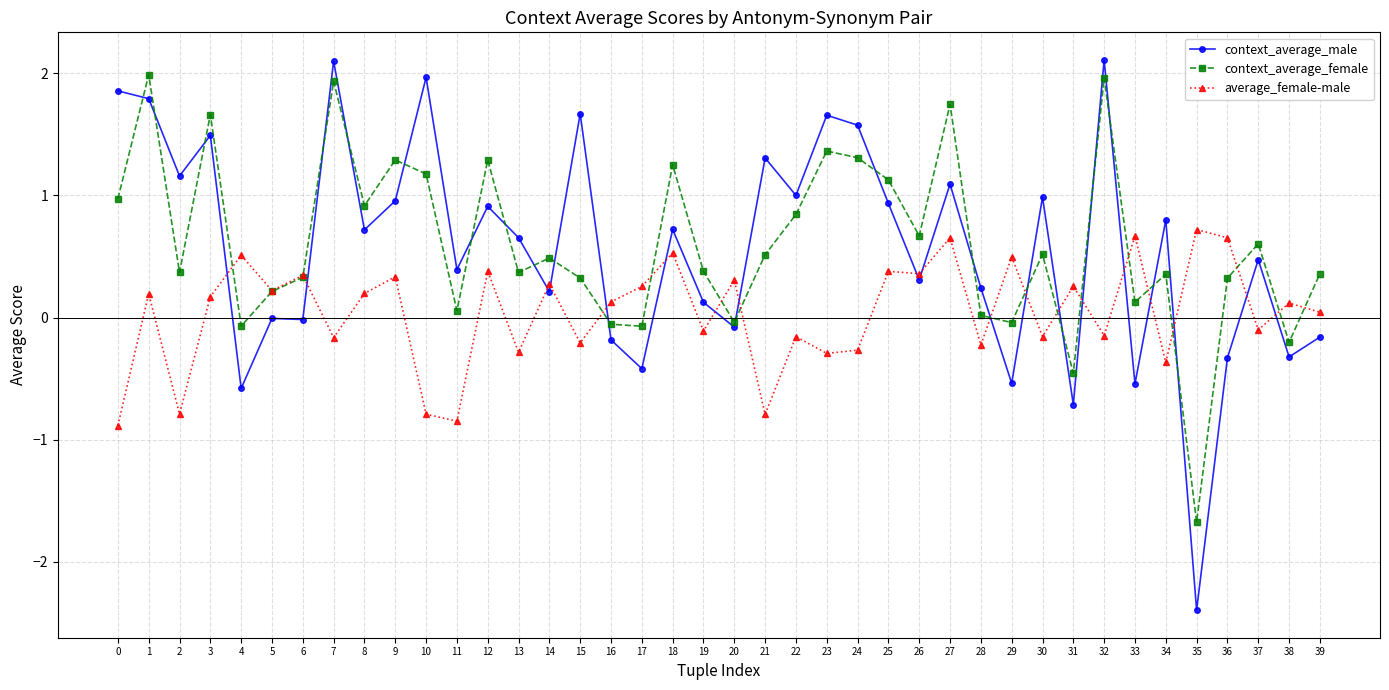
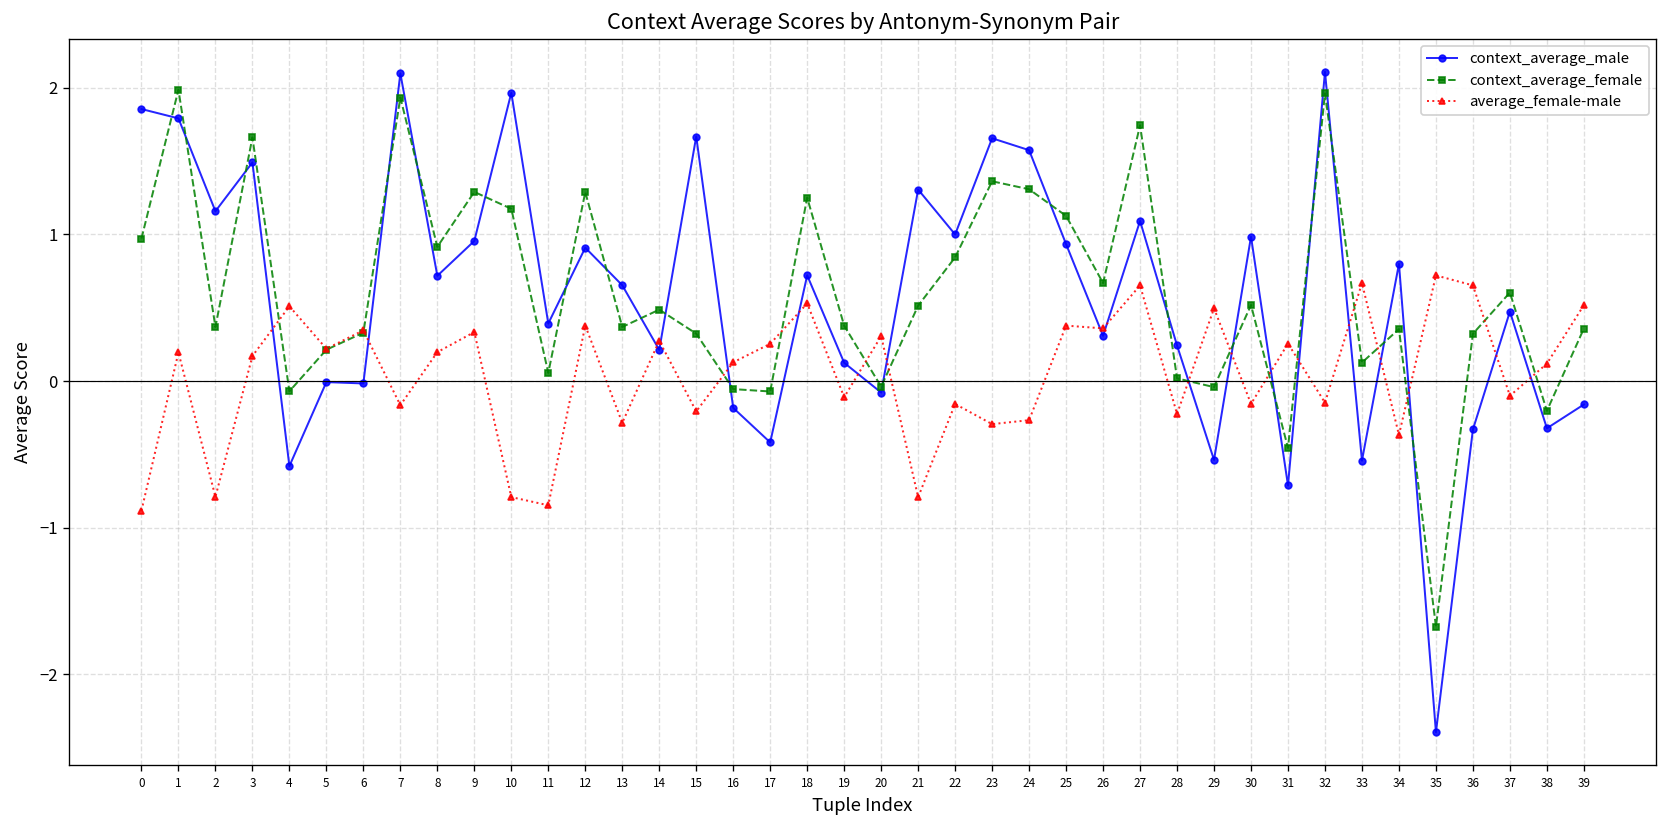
  {
    "context_average_male": {
      "0": 1.86,
      "1": 1.79,
      "2": 1.16,
      "3": 1.49,
      "4": -0.58,
      "5": -0.01,
      "6": -0.02,
      "7": 2.10,
      "8": 0.72,
      "9": 0.96,
      "10": 1.97,
      "11": 0.39,
      "12": 0.91,
      "13": 0.65,
      "14": 0.21,
      "15": 1.67,
      "16": -0.18,
      "17": -0.42,
      "18": 0.72,
      "19": 0.12,
      "20": -0.08,
      "21": 1.31,
      "22": 1.00,
      "23": 1.66,
      "24": 1.58,
      "25": 0.93,
      "26": 0.31,
      "27": 1.09,
      "28": 0.24,
      "29": -0.54,
      "30": 0.99,
      "31": -0.71,
      "32": 2.11,
      "33": -0.54,
      "34": 0.80,
      "35": -2.40,
      "36": -0.33,
      "37": 0.47,
      "38": -0.32,
      "39": -0.16
    },
    "context_average_female": {
      "0": 0.97,
      "1": 1.99,
      "2": 0.37,
      "3": 1.66,
      "4": -0.07,
      "7": 1.93,
      "8": 0.92,
      "9": 1.29,
      "10": 1.18,
      "11": 0.06,
      "12": 1.29,
      "13": 0.37,
      "14": 0.49,
      "15": 0.32,
      "16": -0.05,
      "17": -0.07,
      "18": 1.25,
      "19": 0.38,
      "20": -0.04,
      "21": 0.51,
      "22": 0.84,
      "23": 1.36,
      "24": 1.31,
      "25": 1.13,
      "26": 0.67,
      "27": 1.74,
      "28": 0.02,
      "29": -0.04,
      "30": 0.52,
      "31": -0.46,
      "32": 1.96,
      "33": 0.13,
      "34": 0.35,
      "35": -1.67,
      "36": 0.32,
      "37": 0.60,
      "38": -0.20,
      "39": 0.36
    },
    "average_female-male": {
      "0": -0.88,
      "1": 0.20,
      "2": -0.79,
      "3": 0.17,
      "4": 0.51,
      "7": -0.16,
      "8": 0.20,
      "9": 0.33,
      "10": -0.79,
      "11": -0.85,
      "12": 0.38,
      "13": -0.28,
      "14": 0.27,
      "15": -0.21,
      "16": 0.13,
      "17": 0.25,
      "18": 0.53,
      "19": -0.11,
      "20": 0.31,
      "21": -0.79,
      "22": -0.16,
      "23": -0.29,
      "24": -0.27,
      "25": 0.38,
      "26": 0.36,
      "27": 0.65,
      "28": -0.22,
      "29": 0.50,
      "30": -0.16,
      "31": 0.26,
      "32": -0.15,
      "33": 0.67,
      "34": -0.37,
      "35": 0.72,
      "36": 0.65,
      "37": -0.10,
      "38": 0.12,
-     "39": 0.04
+     "39": 0.52
    }
  }
